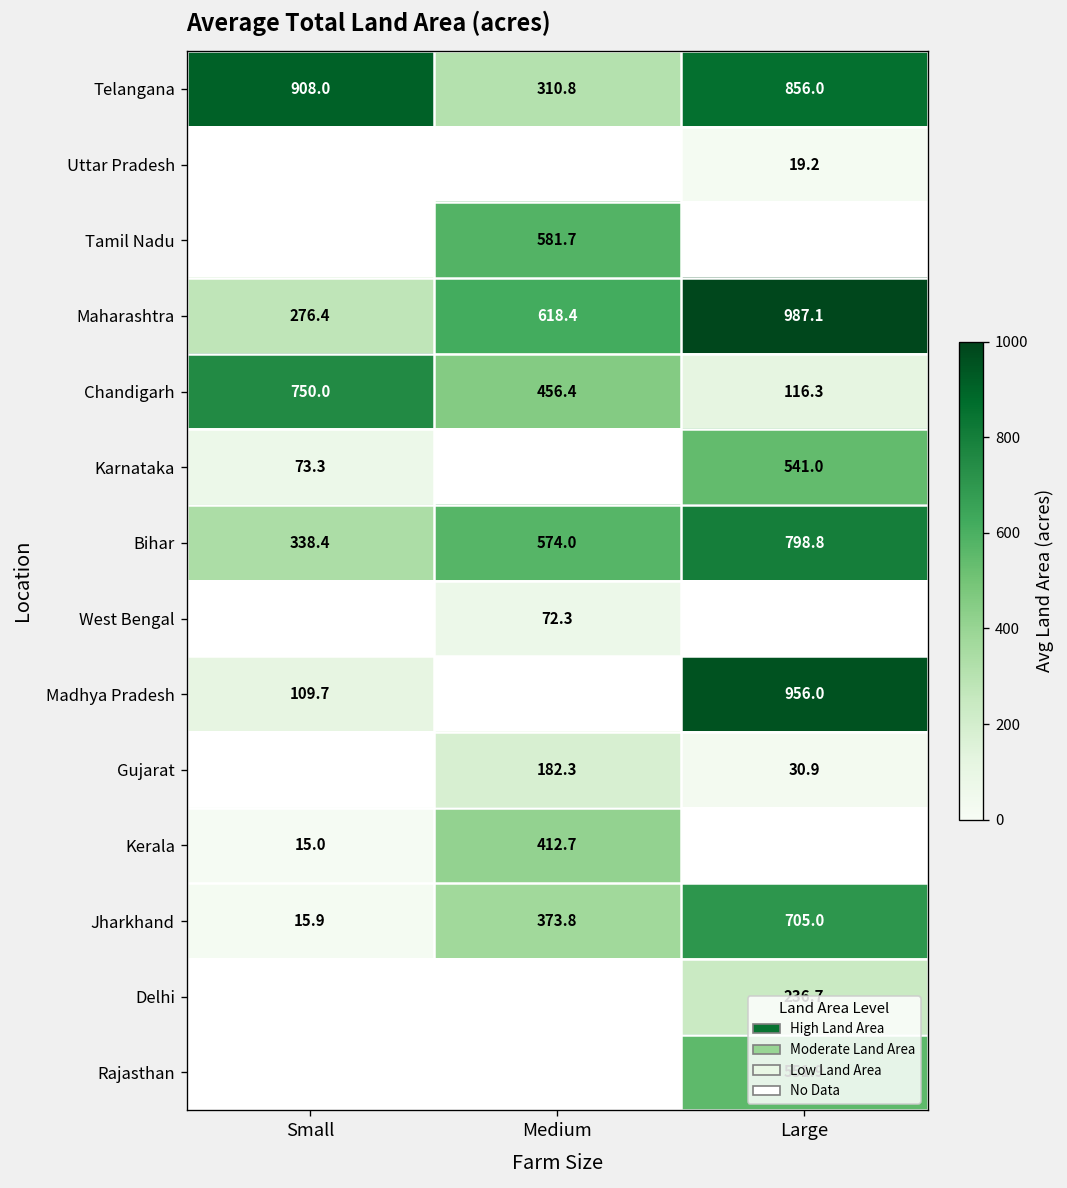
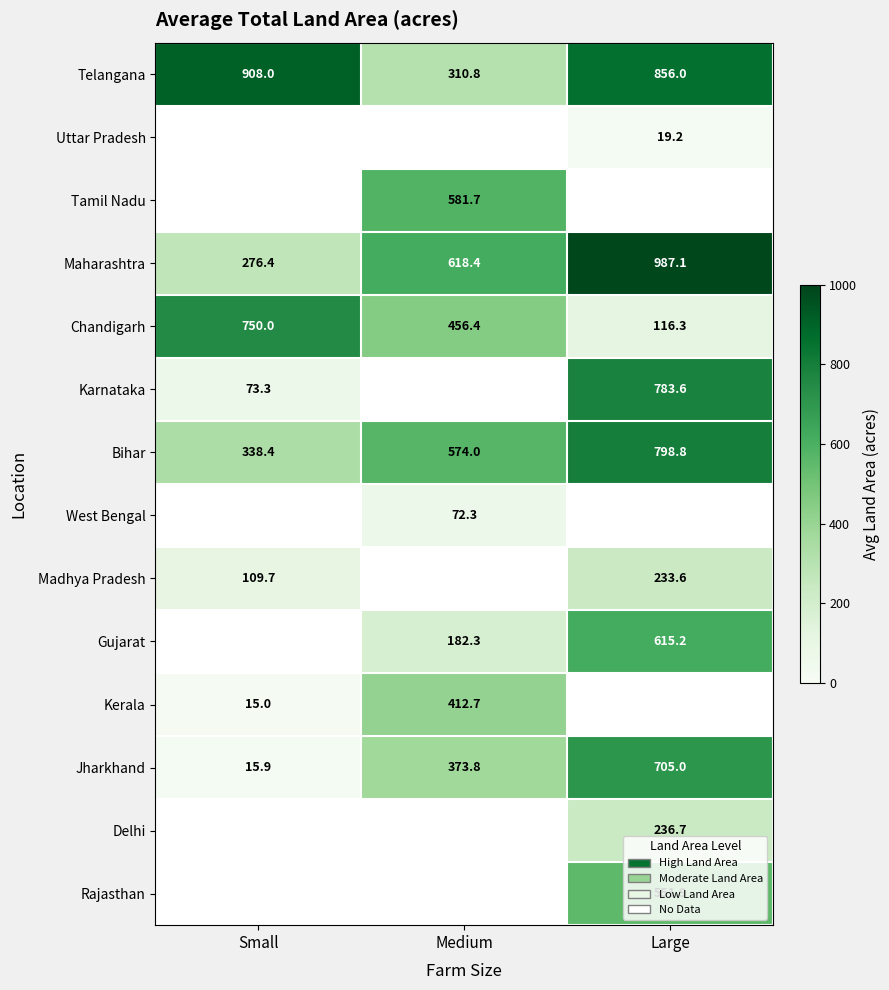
  {
    "Telangana": {
      "Small": 908.0,
      "Medium": 310.8,
      "Large": 856.0
    },
    "Uttar Pradesh": {
      "Large": 19.2
    },
    "Tamil Nadu": {
      "Medium": 581.7
    },
    "Maharashtra": {
      "Small": 276.4,
      "Medium": 618.4,
      "Large": 987.1
    },
    "Chandigarh": {
      "Small": 750.0,
      "Medium": 456.4,
      "Large": 116.3
    },
    "Karnataka": {
      "Small": 73.3,
-     "Large": 541.0
+     "Large": 783.6
    },
    "Bihar": {
      "Small": 338.4,
      "Medium": 574.0,
      "Large": 798.8
    },
    "West Bengal": {
      "Medium": 72.3
    },
    "Madhya Pradesh": {
      "Small": 109.7,
-     "Large": 956.0
+     "Large": 233.6
    },
    "Gujarat": {
      "Medium": 182.3,
-     "Large": 30.9
+     "Large": 615.2
    },
    "Kerala": {
      "Small": 15.0,
      "Medium": 412.7
    },
    "Jharkhand": {
      "Small": 15.9,
      "Medium": 373.8,
      "Large": 705.0
    }
  }
